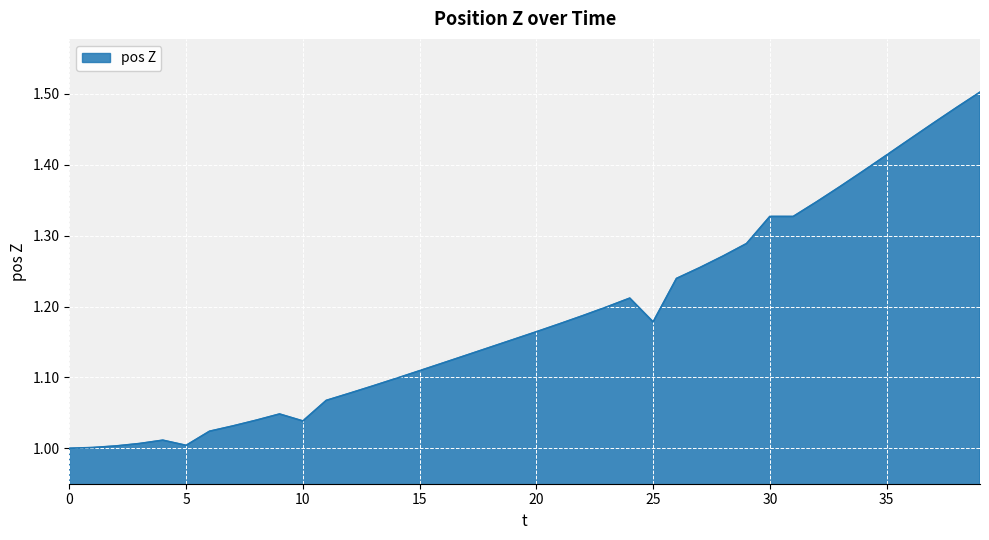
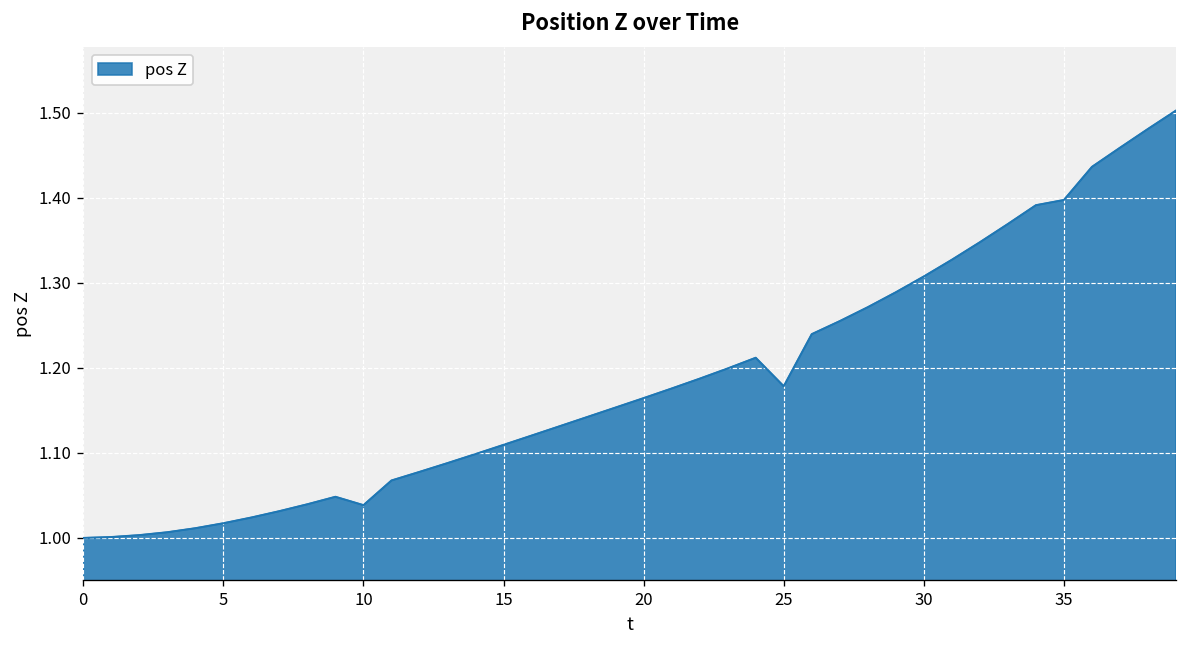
  {
    "0": 1.00,
-   "5": 1.00,
+   "5": 1.02,
    "10": 1.04,
    "15": 1.11,
    "20": 1.16,
    "25": 1.18,
-   "30": 1.33,
-   "35": 1.41
+   "30": 1.31,
+   "35": 1.40
  }
